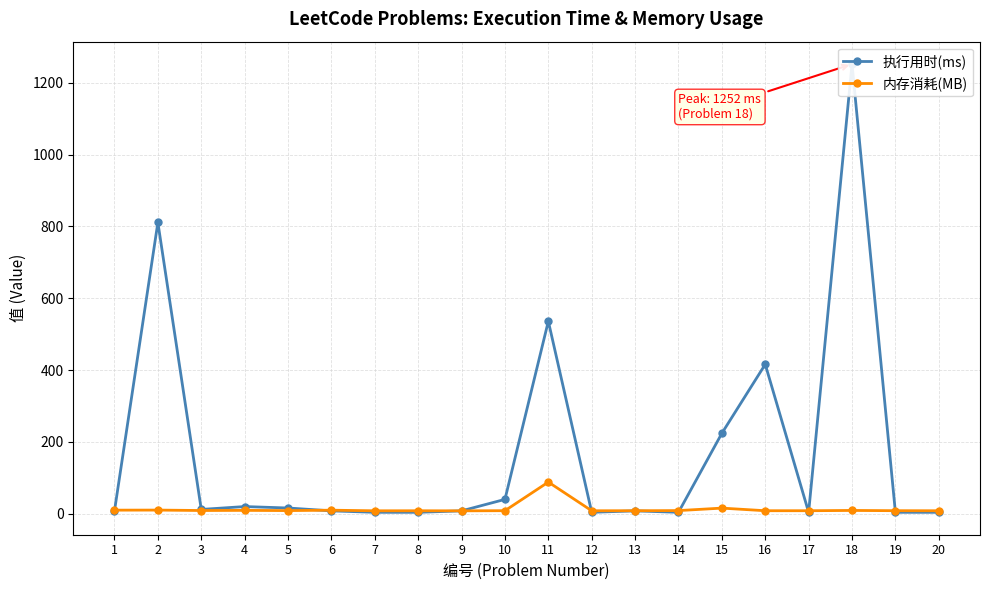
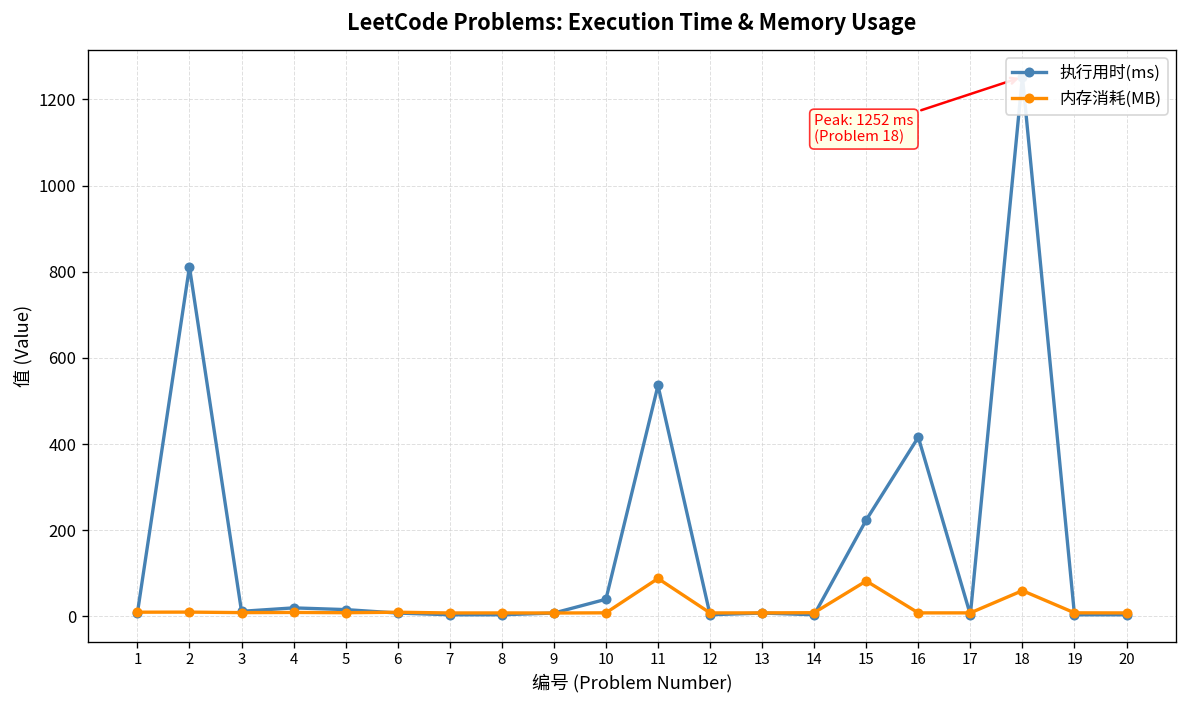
  {
    "执行用时(ms)": {
      "2": 810,
      "4": 20,
      "5": 20,
      "10": 40,
      "11": 540,
      "15": 220,
      "16": 420
    },
    "内存消耗(MB)": {
      "2": 10,
      "4": 10,
      "5": 10,
      "10": 10,
      "11": 90,
-     "15": 20,
+     "15": 80,
      "16": 10,
-     "18": 10
+     "18": 60
    }
  }
